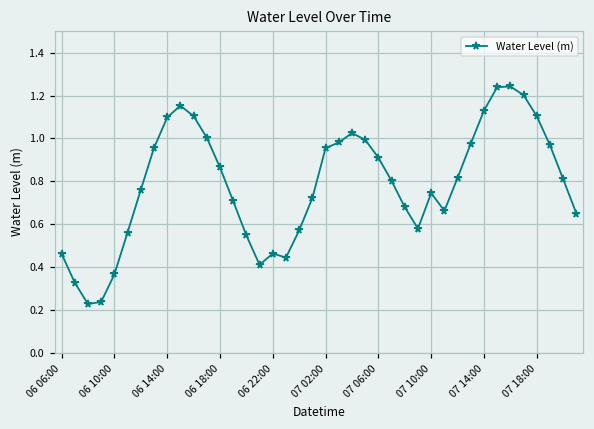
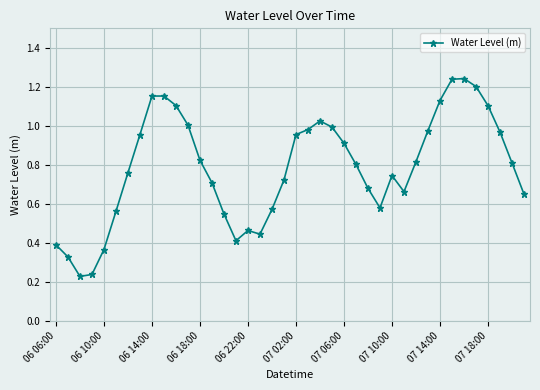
  {
-   "06 06:00": 0.46,
+   "06 06:00": 0.39,
    "06 10:00": 0.37,
-   "06 14:00": 1.10,
-   "06 18:00": 0.87,
+   "06 14:00": 1.15,
+   "06 18:00": 0.82,
    "06 22:00": 0.46,
    "07 02:00": 0.96,
    "07 06:00": 0.91,
    "07 10:00": 0.75,
    "07 14:00": 1.13,
    "07 18:00": 1.10
  }
